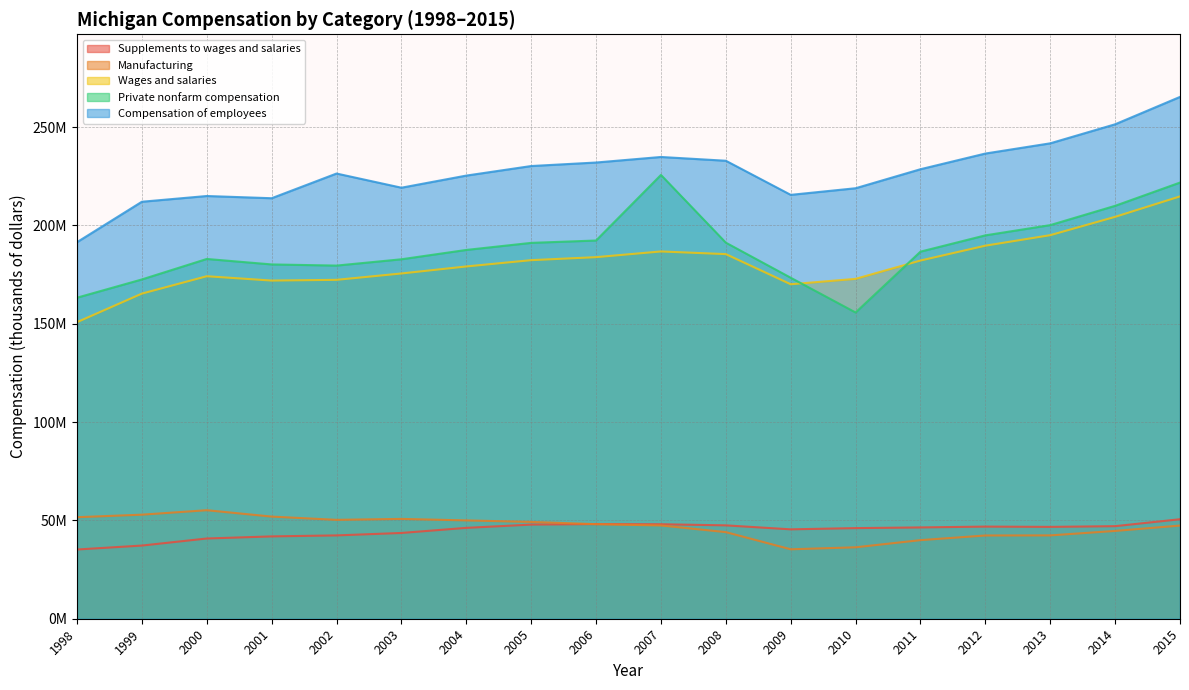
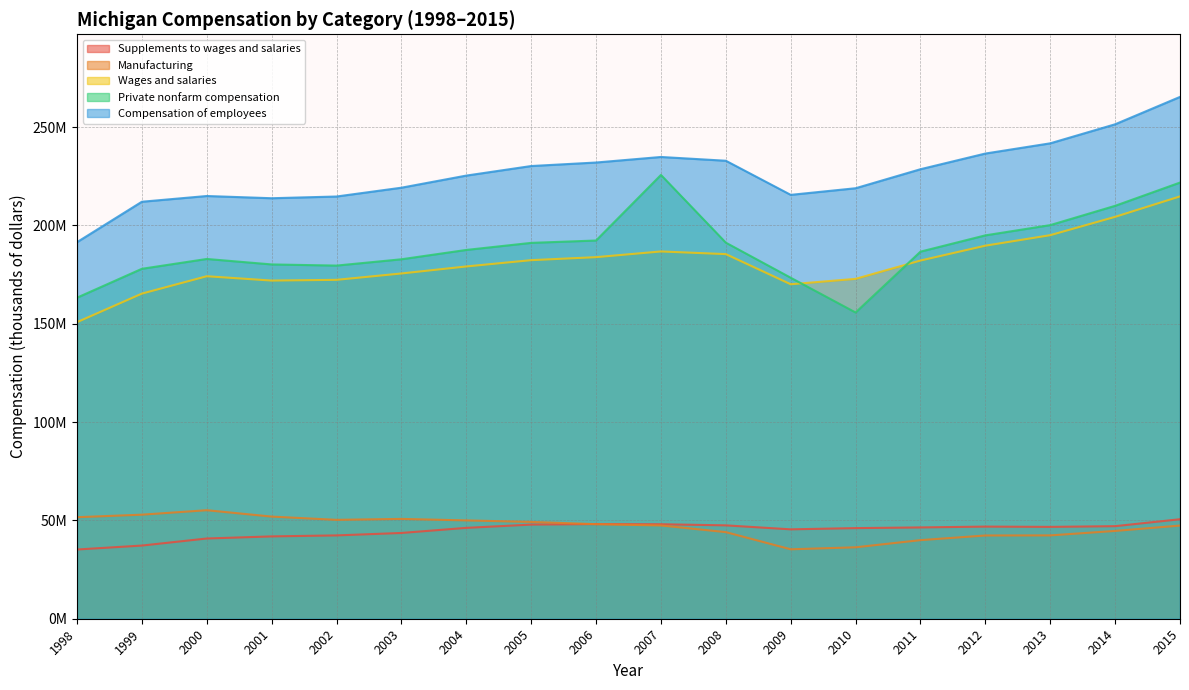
  {
    "Wages and salaries": {
      "1998": 151000000,
      "1999": 165000000,
      "2000": 174000000,
      "2001": 172000000,
      "2002": 172000000,
      "2003": 176000000,
      "2004": 179000000,
      "2005": 182000000,
      "2006": 184000000,
      "2007": 187000000,
      "2008": 185000000,
      "2009": 170000000,
      "2010": 173000000,
      "2011": 182000000,
      "2012": 190000000,
      "2013": 195000000,
      "2014": 204000000,
      "2015": 215000000
    },
    "Private nonfarm compensation": {
      "1998": 163000000,
-     "1999": 173000000,
+     "1999": 178000000,
      "2000": 183000000,
      "2001": 180000000,
      "2002": 180000000,
      "2003": 183000000,
      "2004": 188000000,
      "2005": 191000000,
      "2006": 192000000,
      "2007": 226000000,
      "2008": 191000000,
      "2009": 173000000,
      "2010": 156000000,
      "2011": 187000000,
      "2012": 195000000,
      "2013": 200000000,
      "2014": 210000000,
      "2015": 222000000
    },
    "Compensation of employees": {
      "1998": 191000000,
      "1999": 212000000,
      "2000": 215000000,
      "2001": 214000000,
-     "2002": 226000000,
+     "2002": 215000000,
      "2003": 219000000,
      "2004": 225000000,
      "2005": 230000000,
      "2006": 232000000,
      "2007": 235000000,
      "2008": 233000000,
      "2009": 216000000,
      "2010": 219000000,
      "2011": 229000000,
      "2012": 237000000,
      "2013": 242000000,
      "2014": 251000000,
      "2015": 265000000
    }
  }
